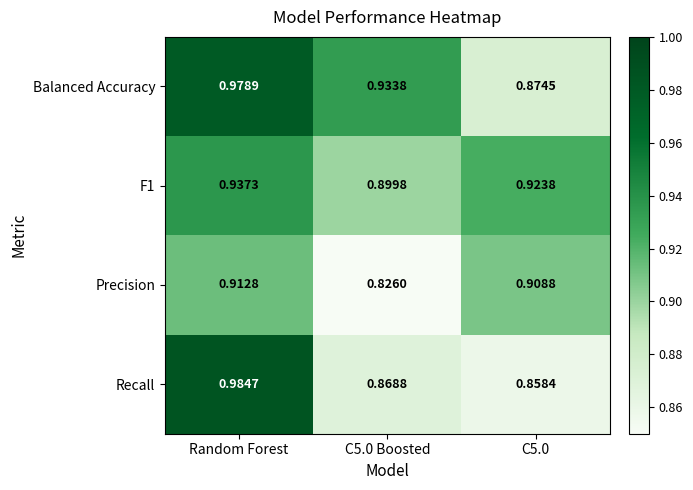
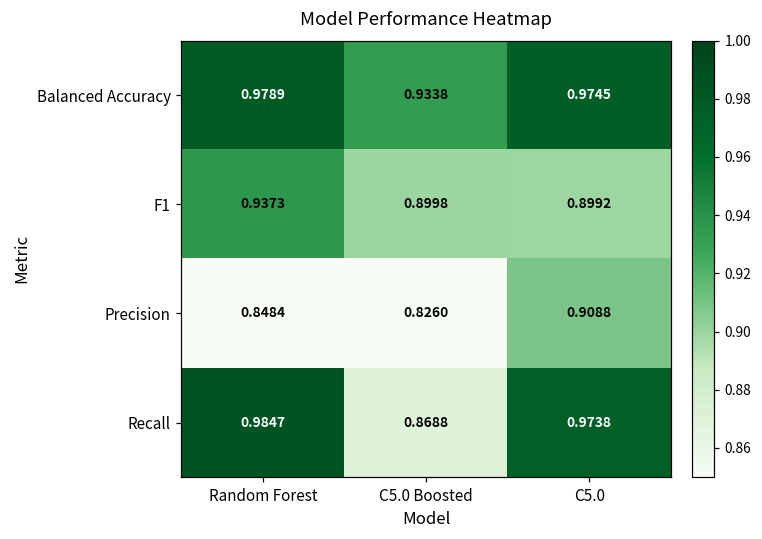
  {
    "Balanced Accuracy": {
      "Random Forest": 0.9789,
      "C5.0 Boosted": 0.9338,
-     "C5.0": 0.8745
+     "C5.0": 0.9745
    },
    "F1": {
      "Random Forest": 0.9373,
      "C5.0 Boosted": 0.8998,
-     "C5.0": 0.9238
+     "C5.0": 0.8992
    },
    "Precision": {
-     "Random Forest": 0.9128,
+     "Random Forest": 0.8484,
      "C5.0 Boosted": 0.8260,
      "C5.0": 0.9088
    },
    "Recall": {
      "Random Forest": 0.9847,
      "C5.0 Boosted": 0.8688,
-     "C5.0": 0.8584
+     "C5.0": 0.9738
    }
  }
